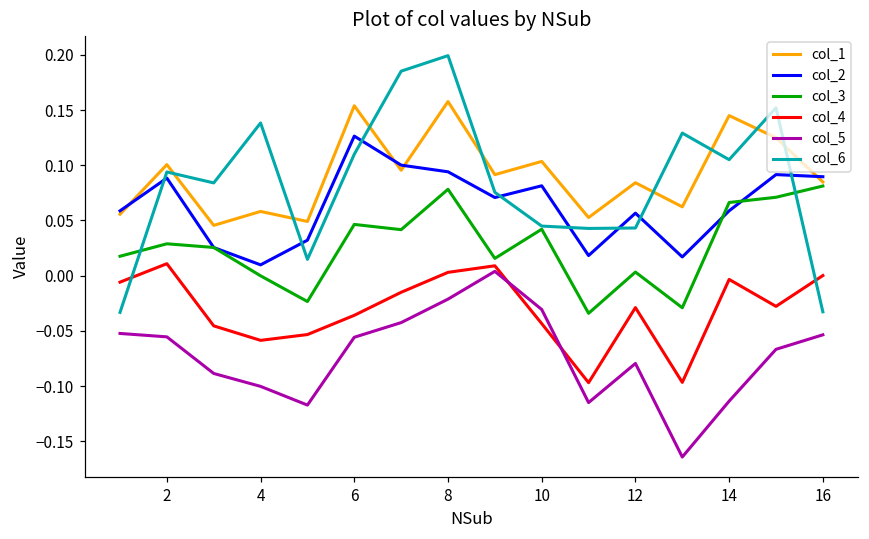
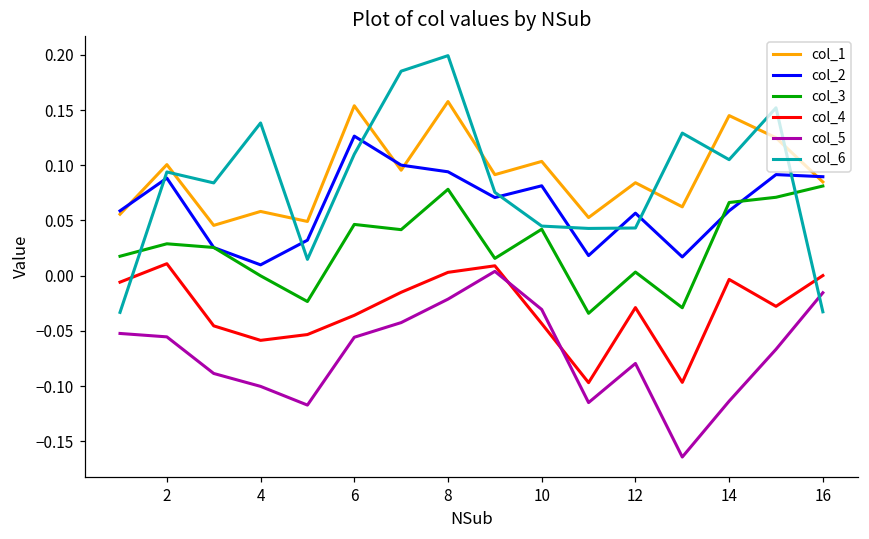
  {
    "col_1": {
      "2": 0.101,
      "4": 0.058,
      "6": 0.154,
      "8": 0.158,
      "10": 0.104,
      "12": 0.084,
      "14": 0.145,
      "16": 0.085
    },
    "col_2": {
      "2": 0.088,
      "4": 0.010,
      "6": 0.126,
      "8": 0.094,
      "10": 0.081,
      "12": 0.057,
      "14": 0.059,
      "16": 0.090
    },
    "col_3": {
      "2": 0.029,
      "4": 0.000,
      "6": 0.046,
      "8": 0.078,
      "10": 0.042,
      "12": 0.003,
      "14": 0.066,
      "16": 0.081
    },
    "col_4": {
      "2": 0.011,
      "4": -0.059,
      "6": -0.036,
      "8": 0.003,
      "10": -0.043,
      "12": -0.029,
      "14": -0.003,
      "16": 0.000
    },
    "col_5": {
      "2": -0.055,
      "4": -0.100,
      "6": -0.056,
      "8": -0.021,
      "10": -0.031,
      "12": -0.079,
      "14": -0.114,
-     "16": -0.054
+     "16": -0.015
    },
    "col_6": {
      "2": 0.094,
      "4": 0.138,
      "6": 0.110,
      "8": 0.199,
      "10": 0.045,
      "12": 0.043,
      "14": 0.105,
      "16": -0.033
    }
  }
